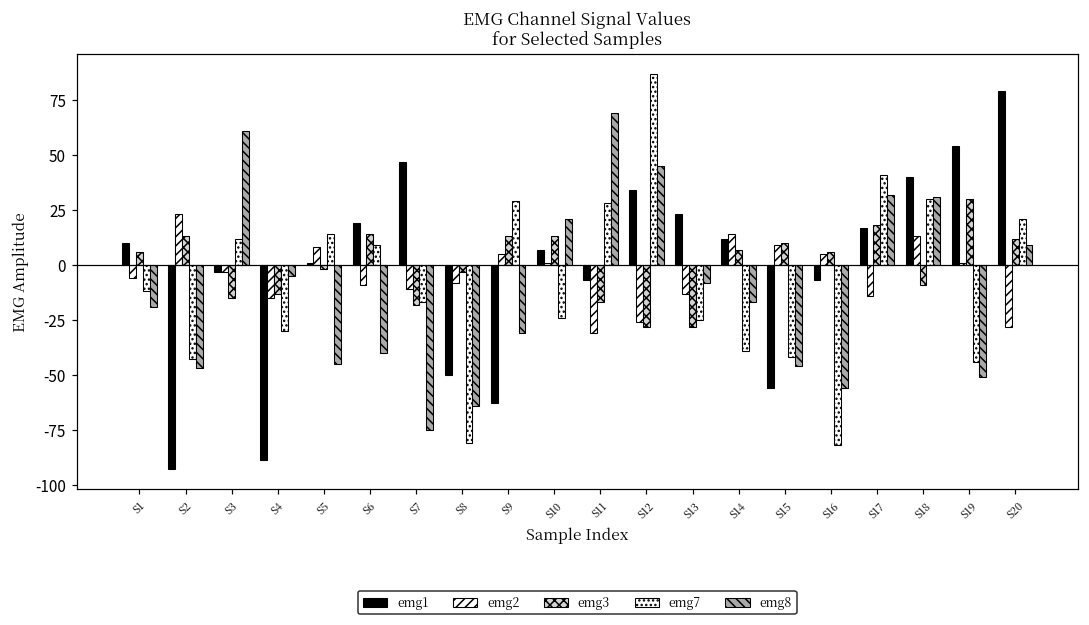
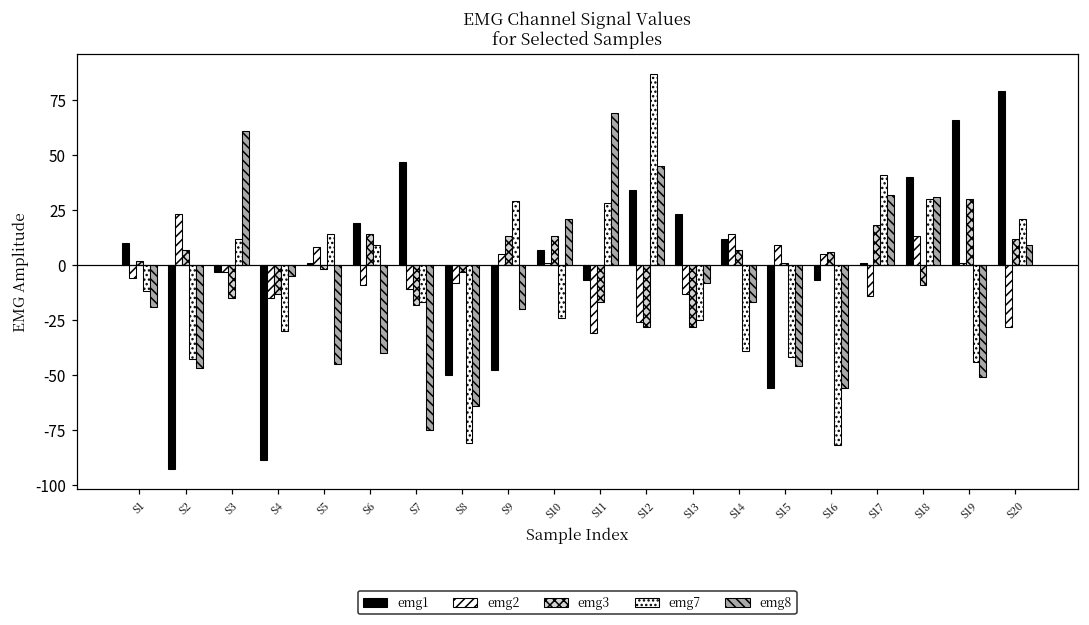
  {
    "emg1": {
      "S1": 10,
      "S2": -93,
      "S3": -3,
      "S4": -89,
      "S6": 19,
      "S7": 47,
      "S8": -50,
-     "S9": -63,
+     "S9": -48,
      "S10": 7,
      "S11": -7,
      "S12": 34,
      "S13": 23,
      "S14": 12,
      "S15": -56,
      "S16": -7,
-     "S17": 17,
+     "S17": 1,
      "S18": 40,
-     "S19": 54,
+     "S19": 66,
      "S20": 79
    },
    "emg3": {
-     "S1": 6,
-     "S2": 13,
+     "S1": 2,
+     "S2": 7,
      "S3": -15,
      "S4": -13,
      "S5": -2,
      "S6": 14,
      "S7": -18,
      "S8": -3,
      "S9": 13,
      "S10": 13,
      "S11": -17,
      "S12": -28,
      "S13": -28,
      "S14": 7,
-     "S15": 10,
+     "S15": 1,
      "S16": 6,
      "S17": 18,
      "S18": -9,
      "S19": 30,
      "S20": 12
    },
    "emg8": {
      "S1": -19,
      "S2": -47,
      "S3": 61,
      "S4": -5,
      "S5": -45,
      "S6": -40,
      "S7": -75,
      "S8": -64,
-     "S9": -31,
+     "S9": -20,
      "S10": 21,
      "S11": 69,
      "S12": 45,
      "S13": -8,
      "S14": -17,
      "S15": -46,
      "S16": -56,
      "S17": 32,
      "S18": 31,
      "S19": -51,
      "S20": 9
    }
  }
